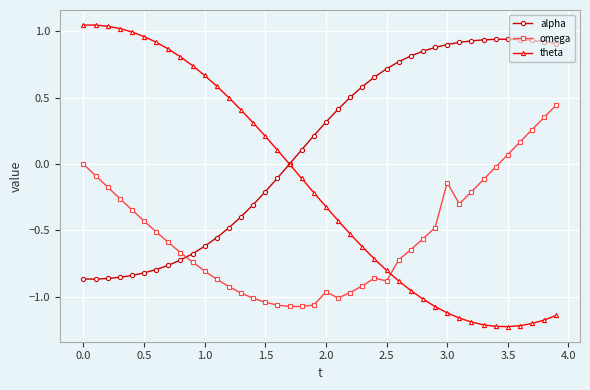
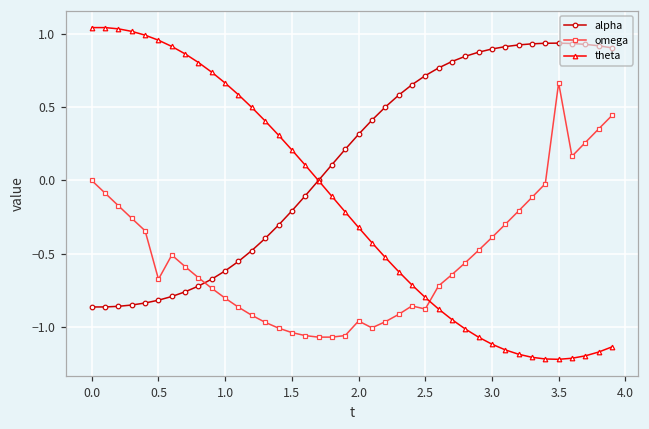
  {
    "omega": {
      "0.0": 0.00,
-     "0.5": -0.43,
+     "0.5": -0.68,
      "1.0": -0.81,
      "1.5": -1.04,
      "2.0": -0.96,
      "2.5": -0.88,
-     "3.0": -0.14,
-     "3.5": 0.07
+     "3.0": -0.39,
+     "3.5": 0.67
    }
  }
